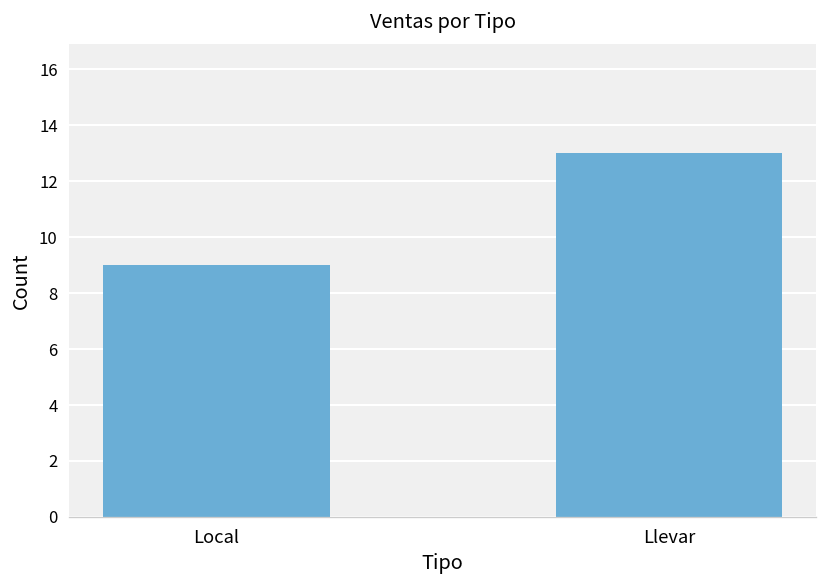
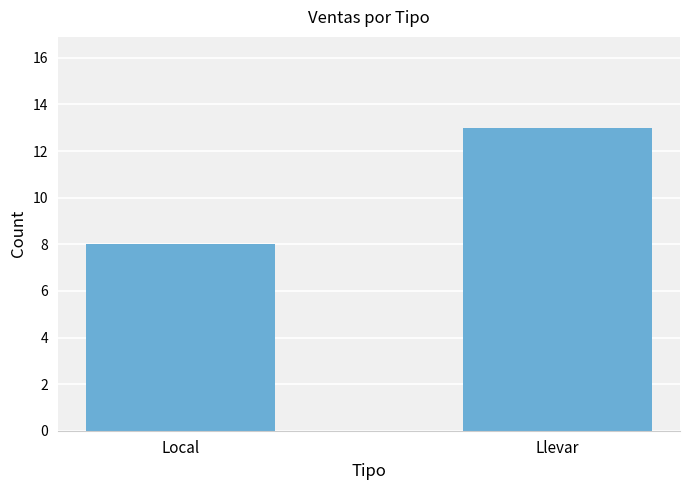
  {
-   "Local": 9,
+   "Local": 8,
    "Llevar": 13
  }
